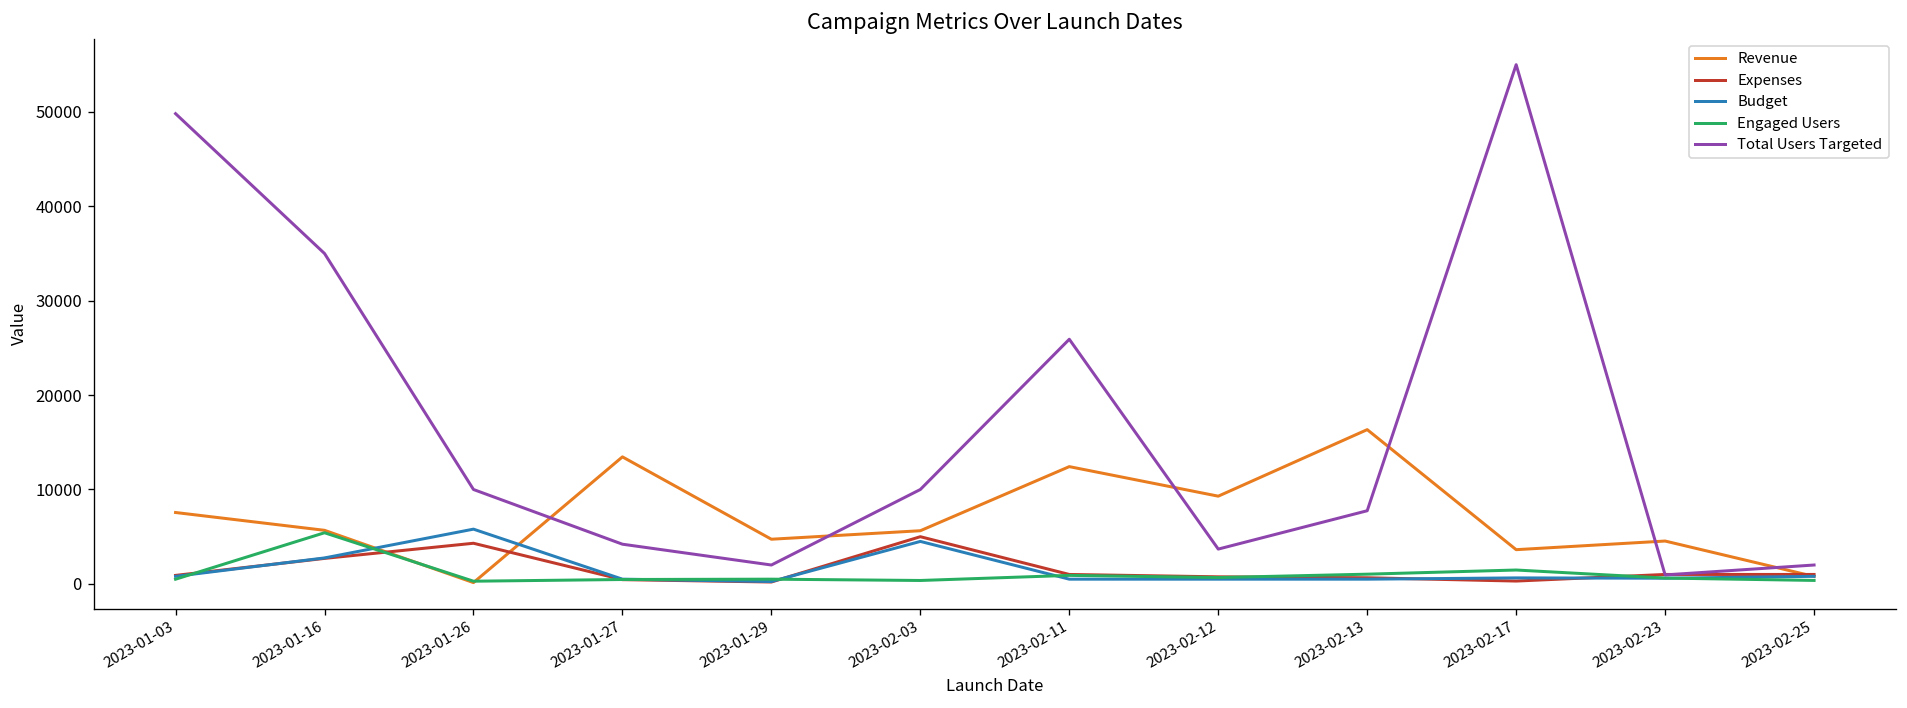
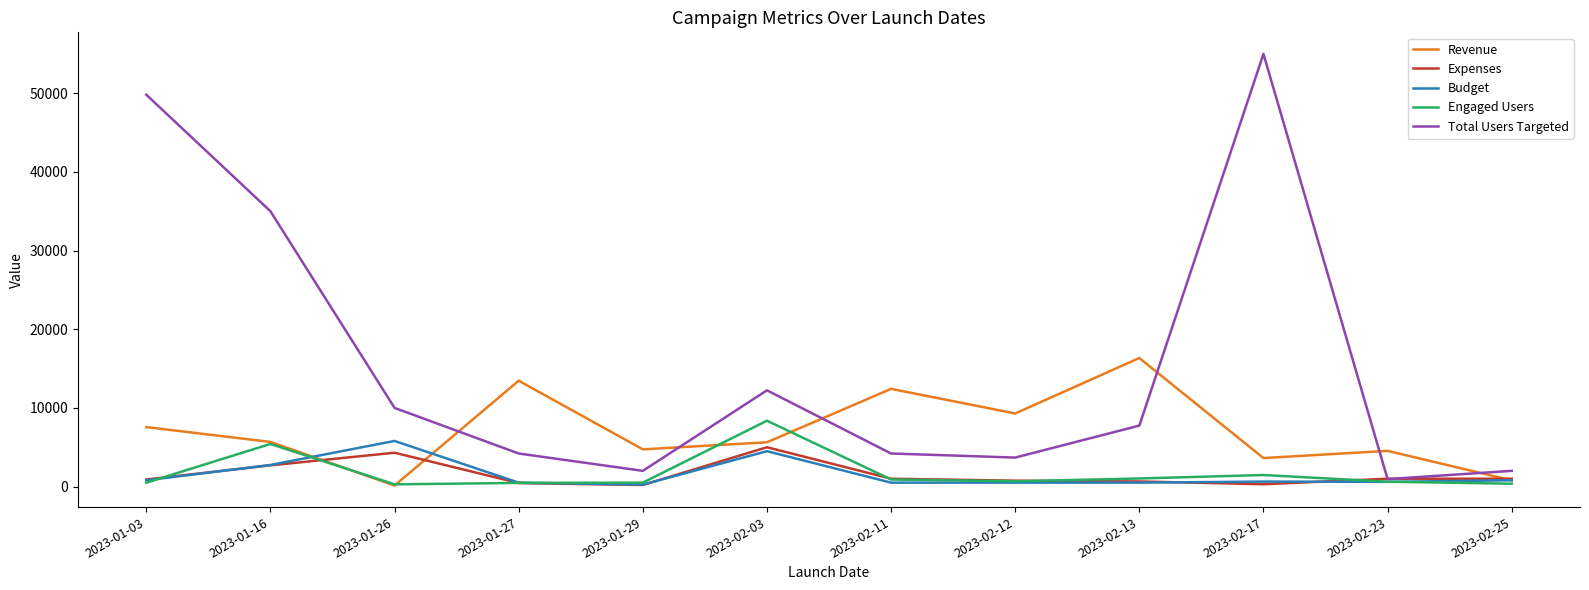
  {
    "Revenue": {
      "2023-01-03": 8000,
      "2023-01-27": 13000,
      "2023-01-29": 5000,
      "2023-02-03": 6000,
      "2023-02-11": 12000,
      "2023-02-12": 9000,
      "2023-02-13": 16000,
      "2023-02-17": 4000,
      "2023-02-23": 5000
    },
    "Expenses": {
      "2023-01-26": 4000,
      "2023-02-03": 5000,
      "2023-02-17": 0
    },
    "Budget": {
      "2023-01-26": 6000,
      "2023-02-03": 5000,
      "2023-02-11": 1000,
      "2023-02-17": 1000
    },
    "Engaged Users": {
-     "2023-02-03": 0,
+     "2023-02-03": 8000,
      "2023-02-13": 1000,
      "2023-02-17": 1000,
      "2023-02-25": 0
    },
    "Total Users Targeted": {
      "2023-01-03": 50000,
      "2023-01-16": 35000,
      "2023-01-26": 10000,
      "2023-01-27": 4000,
      "2023-01-29": 2000,
-     "2023-02-03": 10000,
-     "2023-02-11": 26000,
+     "2023-02-03": 12000,
+     "2023-02-11": 4000,
      "2023-02-12": 4000,
      "2023-02-13": 8000,
      "2023-02-17": 55000,
      "2023-02-25": 2000
    }
  }
